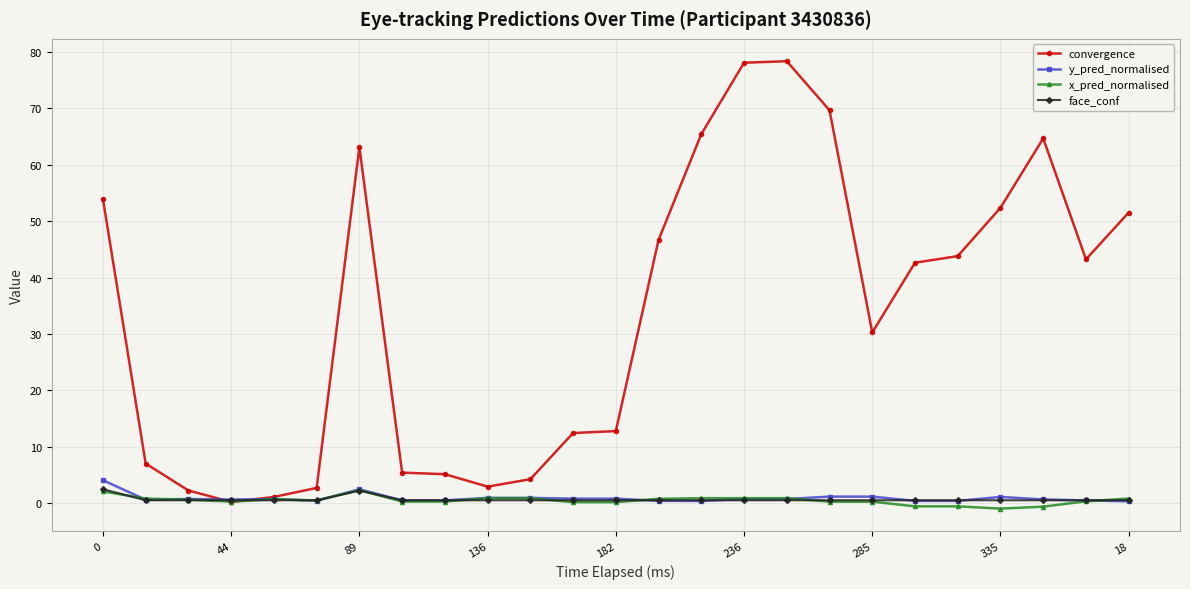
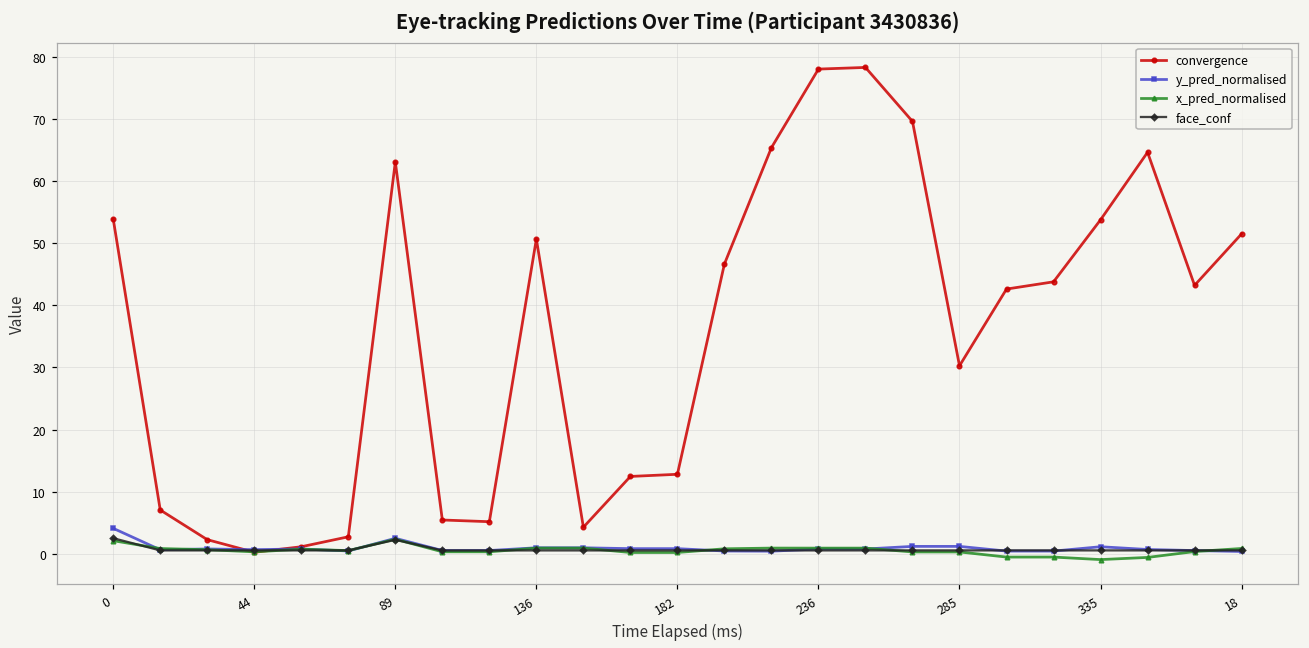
  {
    "convergence": {
      "0": 54,
      "89": 63,
-     "136": 3,
+     "136": 51,
      "182": 13,
      "236": 78,
      "285": 30,
-     "335": 52,
+     "335": 54,
      "18": 52
    },
    "y_pred_normalised": {
      "0": 4,
      "285": 1,
      "335": 1
    },
    "x_pred_normalised": {
      "335": -1
    },
    "face_conf": {
      "335": 1
    }
  }
